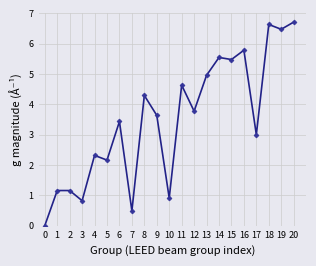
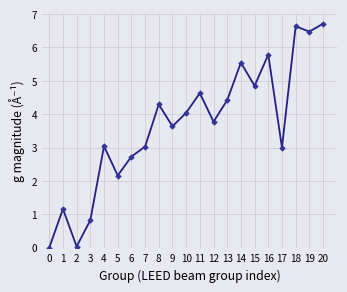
  {
    "0": 0.0,
    "1": 1.2,
-   "2": 1.2,
+   "2": 0.0,
    "3": 0.8,
-   "4": 2.3,
+   "4": 3.0,
    "5": 2.2,
-   "6": 3.4,
-   "7": 0.5,
+   "6": 2.7,
+   "7": 3.0,
    "8": 4.3,
    "9": 3.6,
-   "10": 0.9,
+   "10": 4.0,
    "11": 4.6,
    "12": 3.8,
-   "13": 5.0,
+   "13": 4.4,
    "14": 5.5,
-   "15": 5.5,
+   "15": 4.9,
    "16": 5.8,
    "17": 3.0,
    "18": 6.6,
    "19": 6.5,
    "20": 6.7
  }
